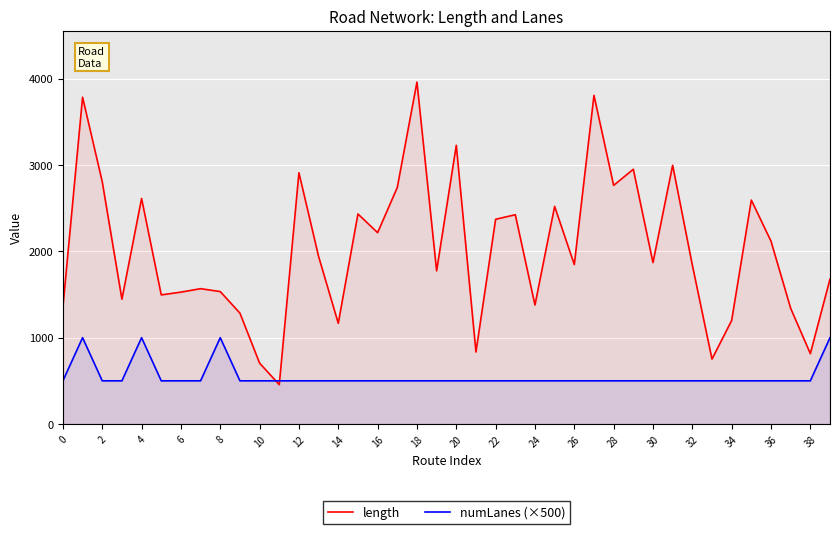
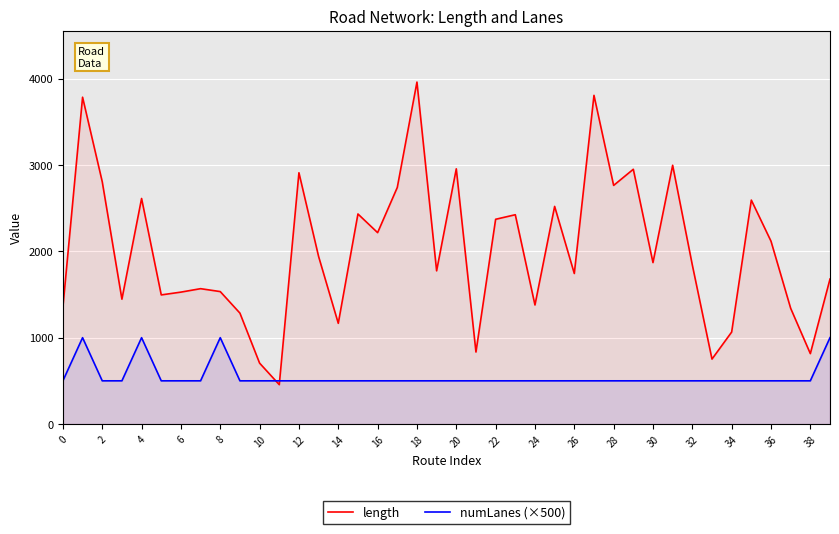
  {
    "length": {
      "0": 1400,
      "2": 2800,
      "4": 2600,
      "6": 1500,
      "8": 1500,
      "10": 700,
      "12": 2900,
      "14": 1200,
      "16": 2200,
      "18": 4000,
-     "20": 3200,
+     "20": 3000,
      "22": 2400,
      "24": 1400,
-     "26": 1800,
+     "26": 1700,
      "28": 2800,
      "30": 1900,
      "32": 1800,
-     "34": 1200,
+     "34": 1100,
      "36": 2100,
      "38": 800
    },
    "numLanes (×500)": {
      "0": 500,
      "2": 500,
      "4": 1000,
      "6": 500,
      "8": 1000,
      "10": 500,
      "12": 500,
      "14": 500,
      "16": 500,
      "18": 500,
      "20": 500,
      "22": 500,
      "24": 500,
      "26": 500,
      "28": 500,
      "30": 500,
      "32": 500,
      "34": 500,
      "36": 500,
      "38": 500
    }
  }
